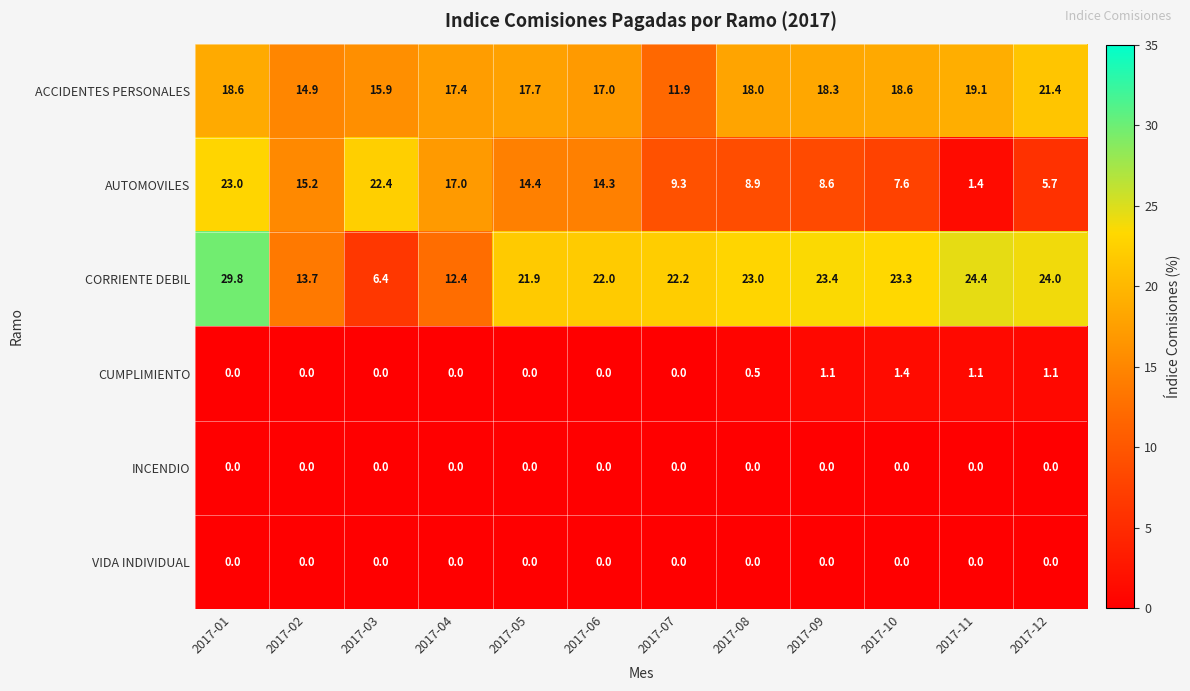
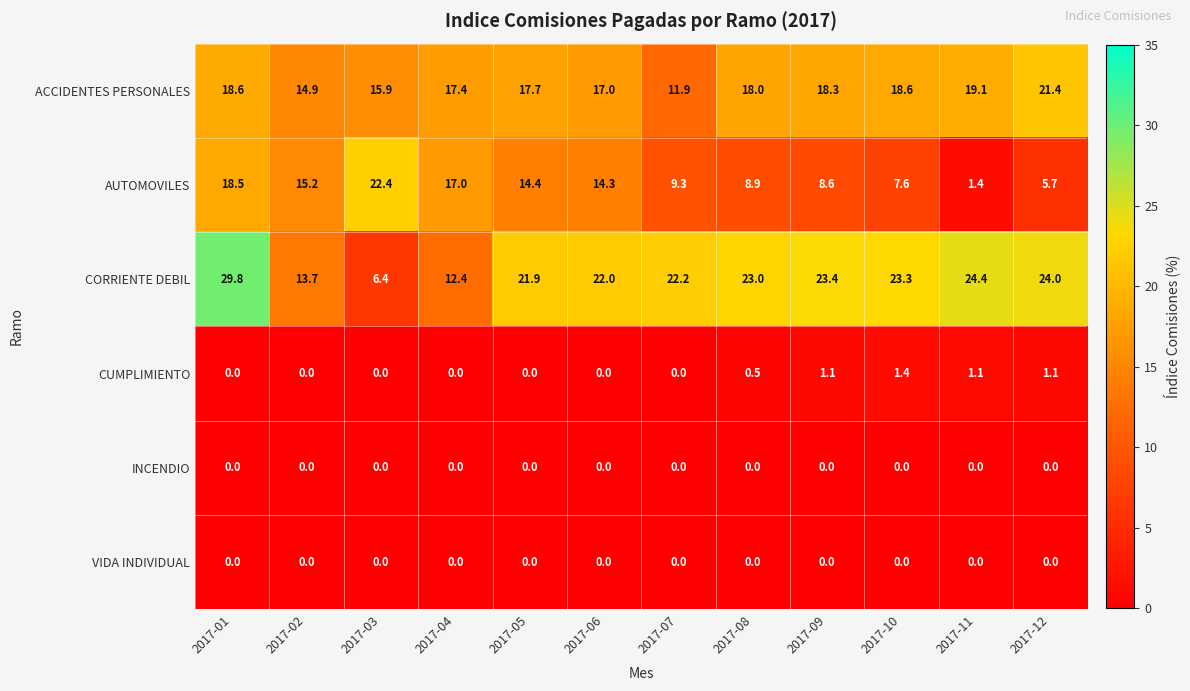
  {
    "ACCIDENTES PERSONALES": {
      "2017-01": 18.6,
      "2017-02": 14.9,
      "2017-03": 15.9,
      "2017-04": 17.4,
      "2017-05": 17.7,
      "2017-06": 17.0,
      "2017-07": 11.9,
      "2017-08": 18.0,
      "2017-09": 18.3,
      "2017-10": 18.6,
      "2017-11": 19.1,
      "2017-12": 21.4
    },
    "AUTOMOVILES": {
-     "2017-01": 23.0,
+     "2017-01": 18.5,
      "2017-02": 15.2,
      "2017-03": 22.4,
      "2017-04": 17.0,
      "2017-05": 14.4,
      "2017-06": 14.3,
      "2017-07": 9.3,
      "2017-08": 8.9,
      "2017-09": 8.6,
      "2017-10": 7.6,
      "2017-11": 1.4,
      "2017-12": 5.7
    },
    "CORRIENTE DEBIL": {
      "2017-01": 29.8,
      "2017-02": 13.7,
      "2017-03": 6.4,
      "2017-04": 12.4,
      "2017-05": 21.9,
      "2017-06": 22.0,
      "2017-07": 22.2,
      "2017-08": 23.0,
      "2017-09": 23.4,
      "2017-10": 23.3,
      "2017-11": 24.4,
      "2017-12": 24.0
    },
    "CUMPLIMIENTO": {
      "2017-01": 0.0,
      "2017-02": 0.0,
      "2017-03": 0.0,
      "2017-04": 0.0,
      "2017-05": 0.0,
      "2017-06": 0.0,
      "2017-07": 0.0,
      "2017-08": 0.5,
      "2017-09": 1.1,
      "2017-10": 1.4,
      "2017-11": 1.1,
      "2017-12": 1.1
    },
    "INCENDIO": {
      "2017-01": 0.0,
      "2017-02": 0.0,
      "2017-03": 0.0,
      "2017-04": 0.0,
      "2017-05": 0.0,
      "2017-06": 0.0,
      "2017-07": 0.0,
      "2017-08": 0.0,
      "2017-09": 0.0,
      "2017-10": 0.0,
      "2017-11": 0.0,
      "2017-12": 0.0
    },
    "VIDA INDIVIDUAL": {
      "2017-01": 0.0,
      "2017-02": 0.0,
      "2017-03": 0.0,
      "2017-04": 0.0,
      "2017-05": 0.0,
      "2017-06": 0.0,
      "2017-07": 0.0,
      "2017-08": 0.0,
      "2017-09": 0.0,
      "2017-10": 0.0,
      "2017-11": 0.0,
      "2017-12": 0.0
    }
  }
